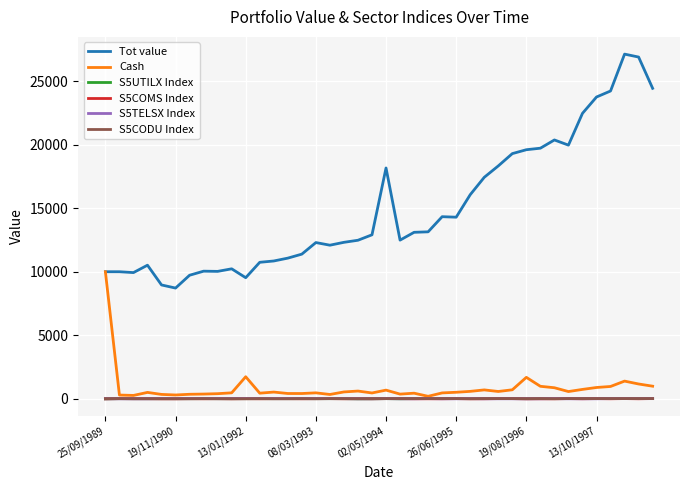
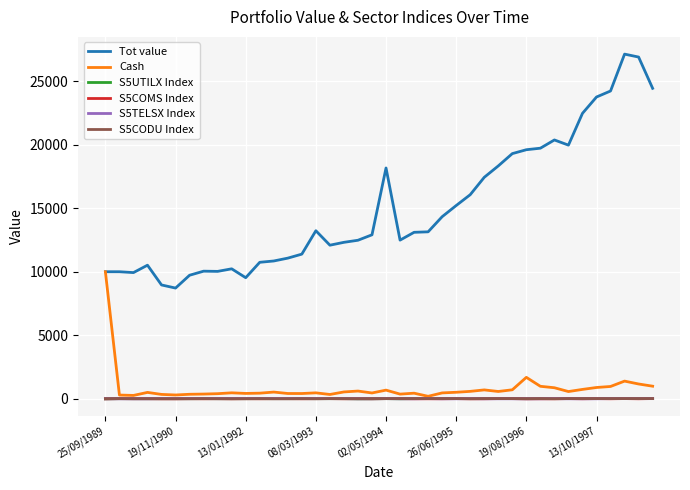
  {
    "Tot value": {
      "19/11/1990": 8700,
      "13/01/1992": 9500,
-     "08/03/1993": 12300,
+     "08/03/1993": 13200,
      "02/05/1994": 18200,
-     "26/06/1995": 14300,
+     "26/06/1995": 15200,
      "19/08/1996": 19600,
      "13/10/1997": 23800
    },
    "Cash": {
      "19/11/1990": 300,
-     "13/01/1992": 1700,
+     "13/01/1992": 400,
      "08/03/1993": 500,
      "02/05/1994": 700,
      "26/06/1995": 500,
      "19/08/1996": 1700,
      "13/10/1997": 900
    }
  }
